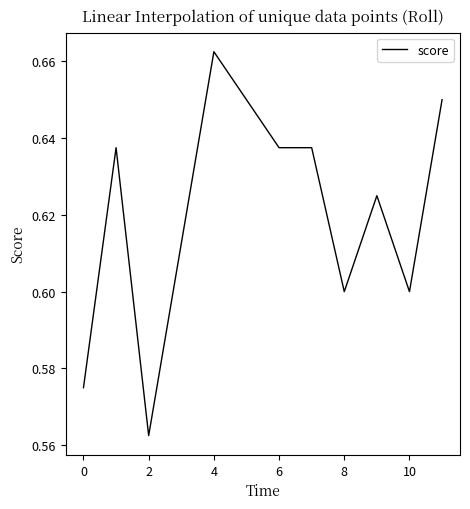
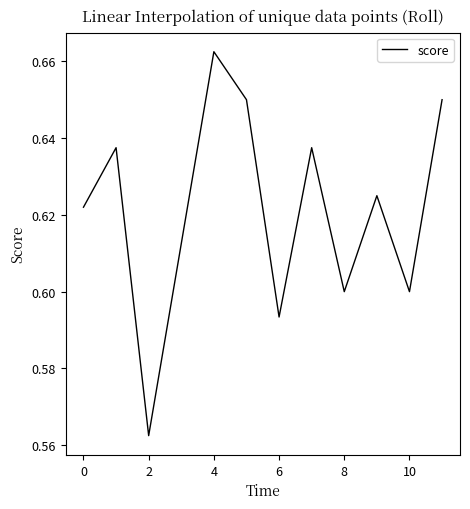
  {
-   "0": 0.575,
+   "0": 0.622,
    "2": 0.563,
    "4": 0.663,
-   "6": 0.638,
+   "6": 0.593,
    "8": 0.600,
    "10": 0.600
  }
